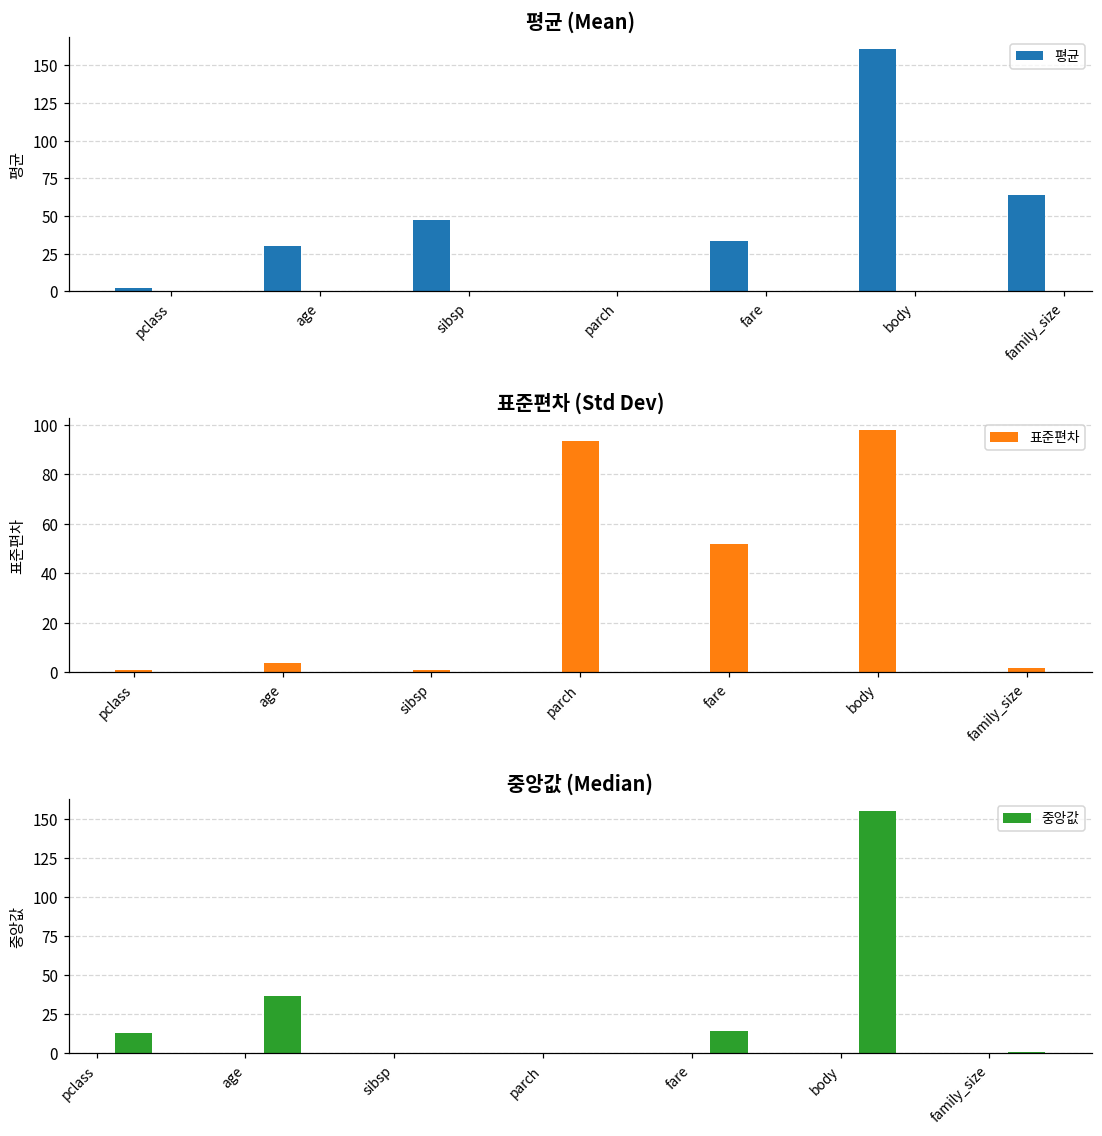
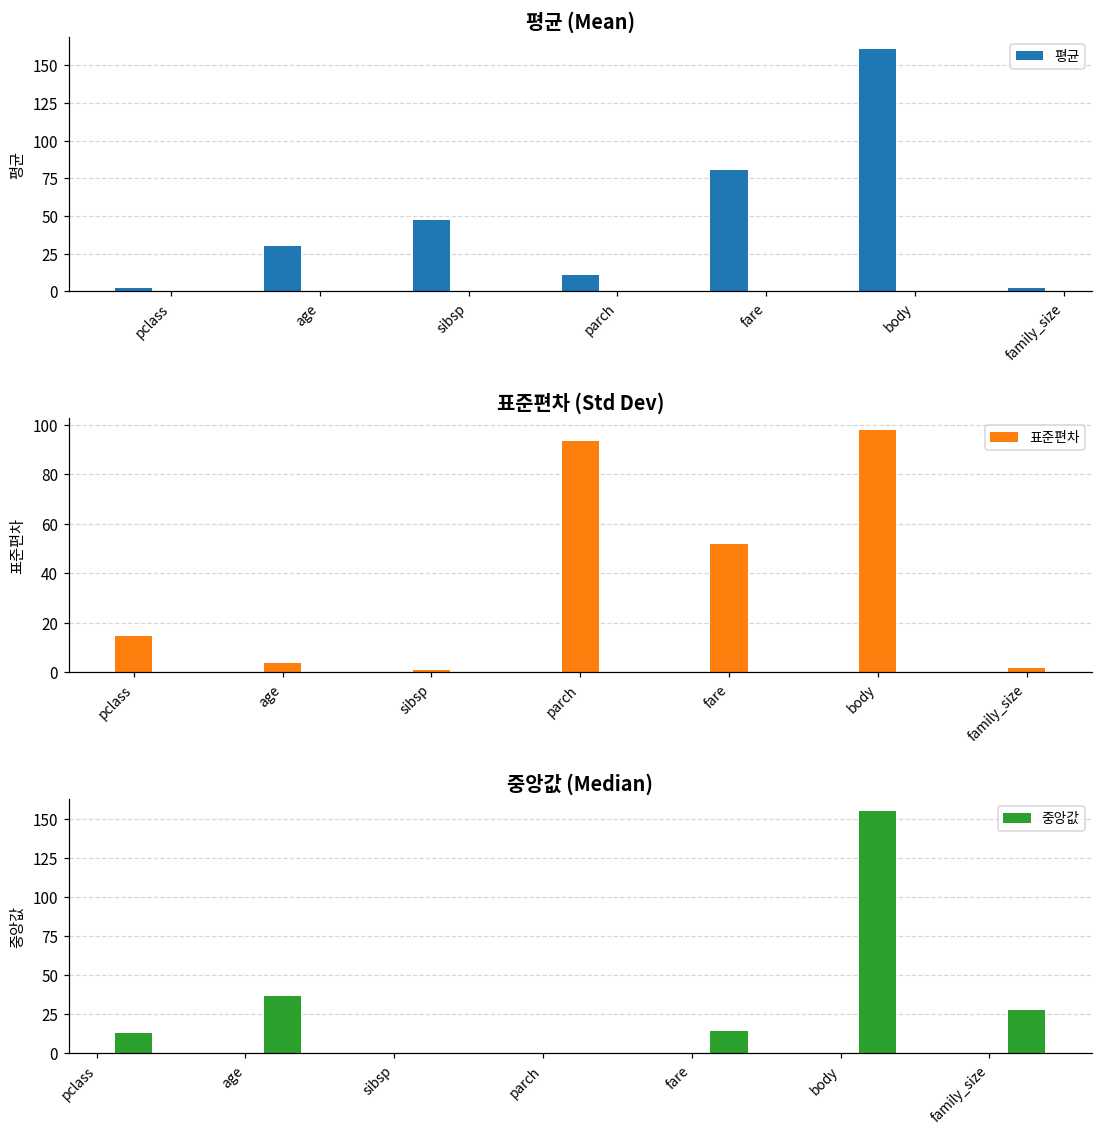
  {
    "평균 (Mean)": {
      "pclass": 2,
      "age": 30,
      "sibsp": 48,
-     "parch": 0,
-     "fare": 33,
+     "parch": 11,
+     "fare": 80,
      "body": 161,
-     "family_size": 64
+     "family_size": 2
    },
    "표준편차 (Std Dev)": {
-     "pclass": 1,
+     "pclass": 15,
      "age": 4,
      "parch": 93,
      "fare": 52,
      "body": 98,
      "family_size": 2
    },
    "중앙값 (Median)": {
      "pclass": 13,
      "age": 37,
      "sibsp": 0,
      "parch": 0,
      "fare": 14,
      "body": 155,
-     "family_size": 1
+     "family_size": 28
    }
  }
